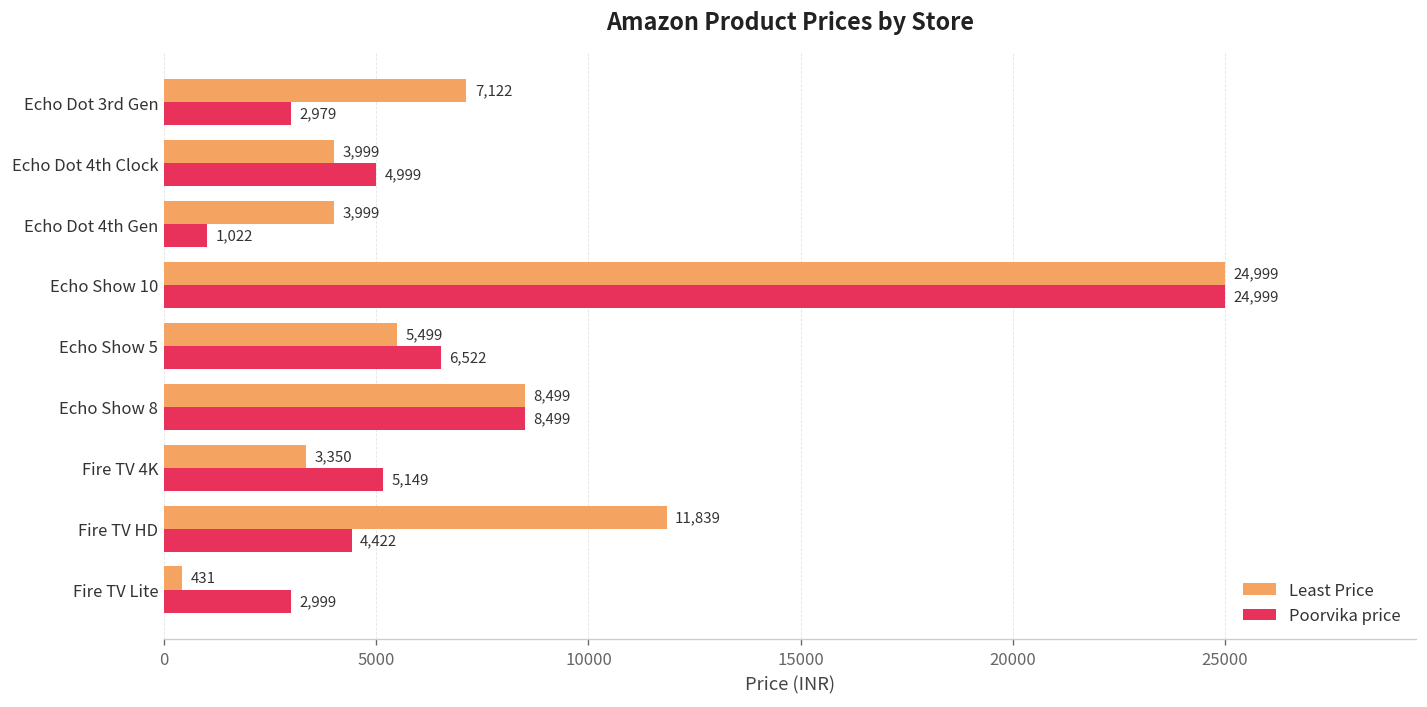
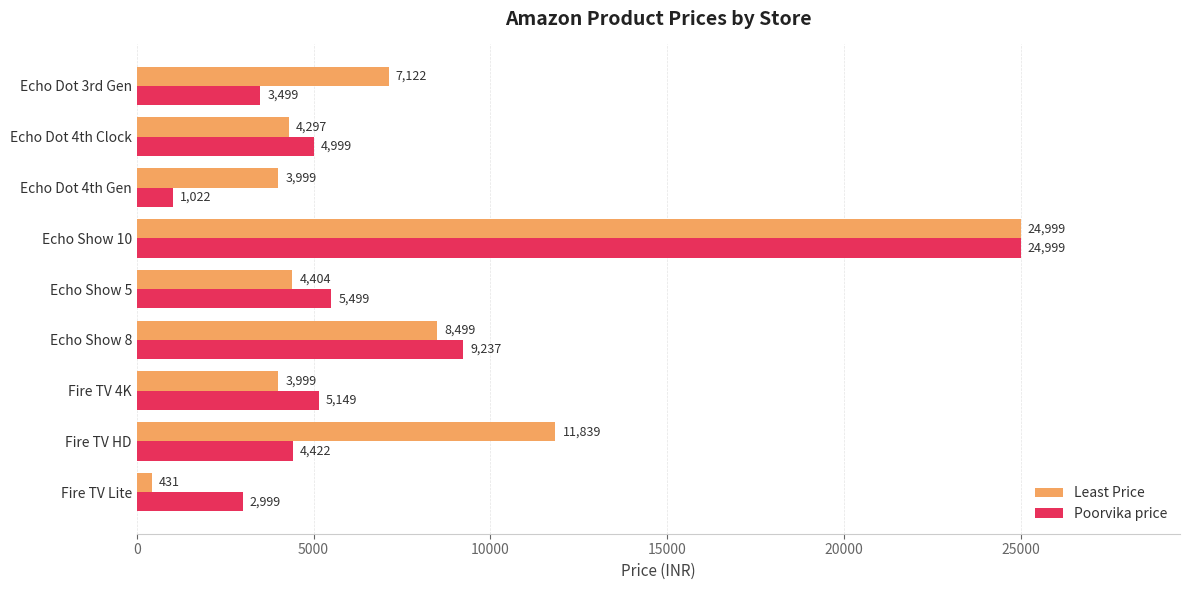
  {
    "Least Price": {
      "Echo Dot 3rd Gen": "7,122",
-     "Echo Dot 4th Clock": "3,999",
+     "Echo Dot 4th Clock": "4,297",
      "Echo Dot 4th Gen": "3,999",
      "Echo Show 10": "24,999",
-     "Echo Show 5": "5,499",
+     "Echo Show 5": "4,404",
      "Echo Show 8": "8,499",
-     "Fire TV 4K": "3,350",
+     "Fire TV 4K": "3,999",
      "Fire TV HD": "11,839",
      "Fire TV Lite": "431"
    },
    "Poorvika price": {
-     "Echo Dot 3rd Gen": "2,979",
+     "Echo Dot 3rd Gen": "3,499",
      "Echo Dot 4th Clock": "4,999",
      "Echo Dot 4th Gen": "1,022",
      "Echo Show 10": "24,999",
-     "Echo Show 5": "6,522",
-     "Echo Show 8": "8,499",
+     "Echo Show 5": "5,499",
+     "Echo Show 8": "9,237",
      "Fire TV 4K": "5,149",
      "Fire TV HD": "4,422",
      "Fire TV Lite": "2,999"
    }
  }
